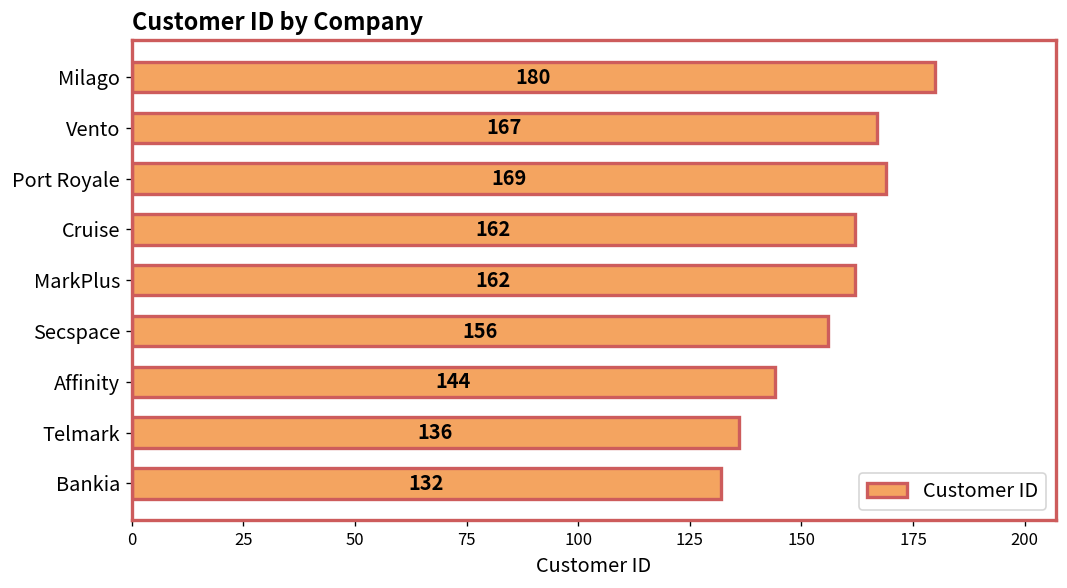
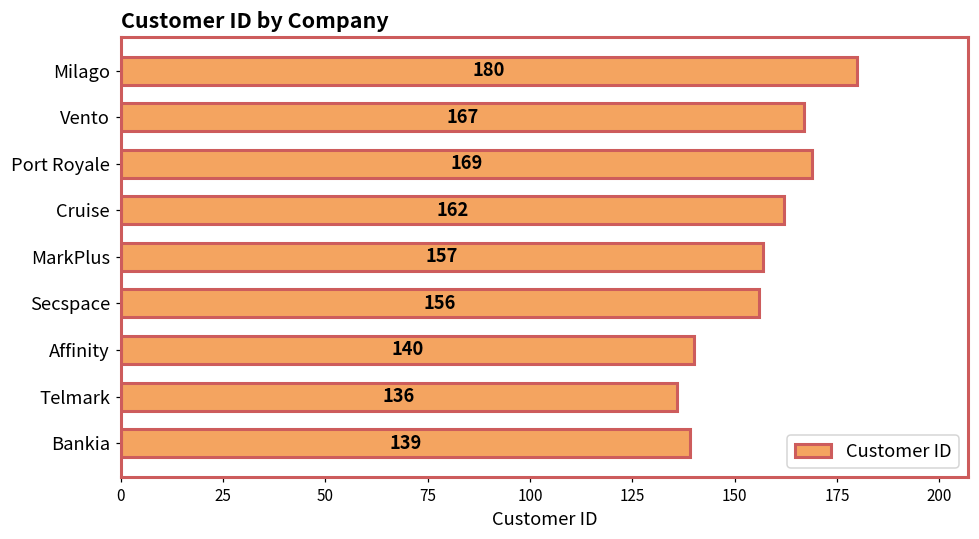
  {
    "Milago": 180,
    "Vento": 167,
    "Port Royale": 169,
    "Cruise": 162,
-   "MarkPlus": 162,
+   "MarkPlus": 157,
    "Secspace": 156,
-   "Affinity": 144,
+   "Affinity": 140,
    "Telmark": 136,
-   "Bankia": 132
+   "Bankia": 139
  }
